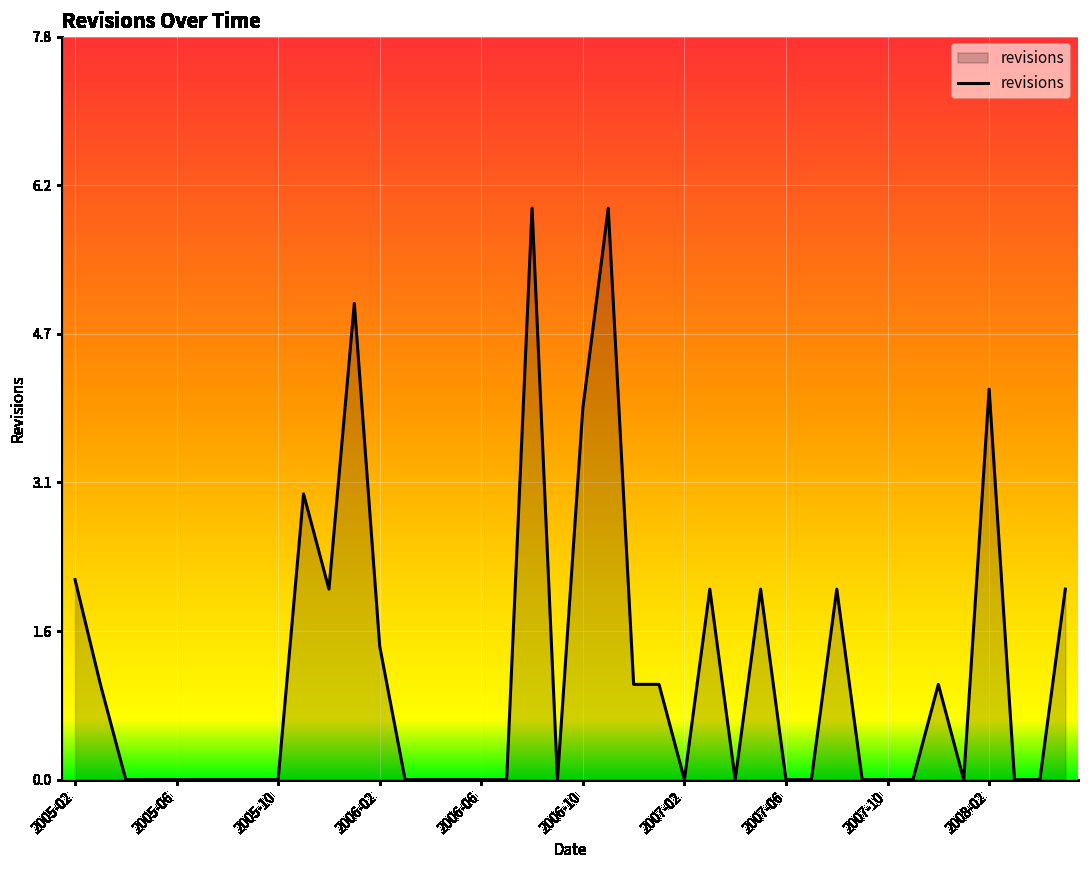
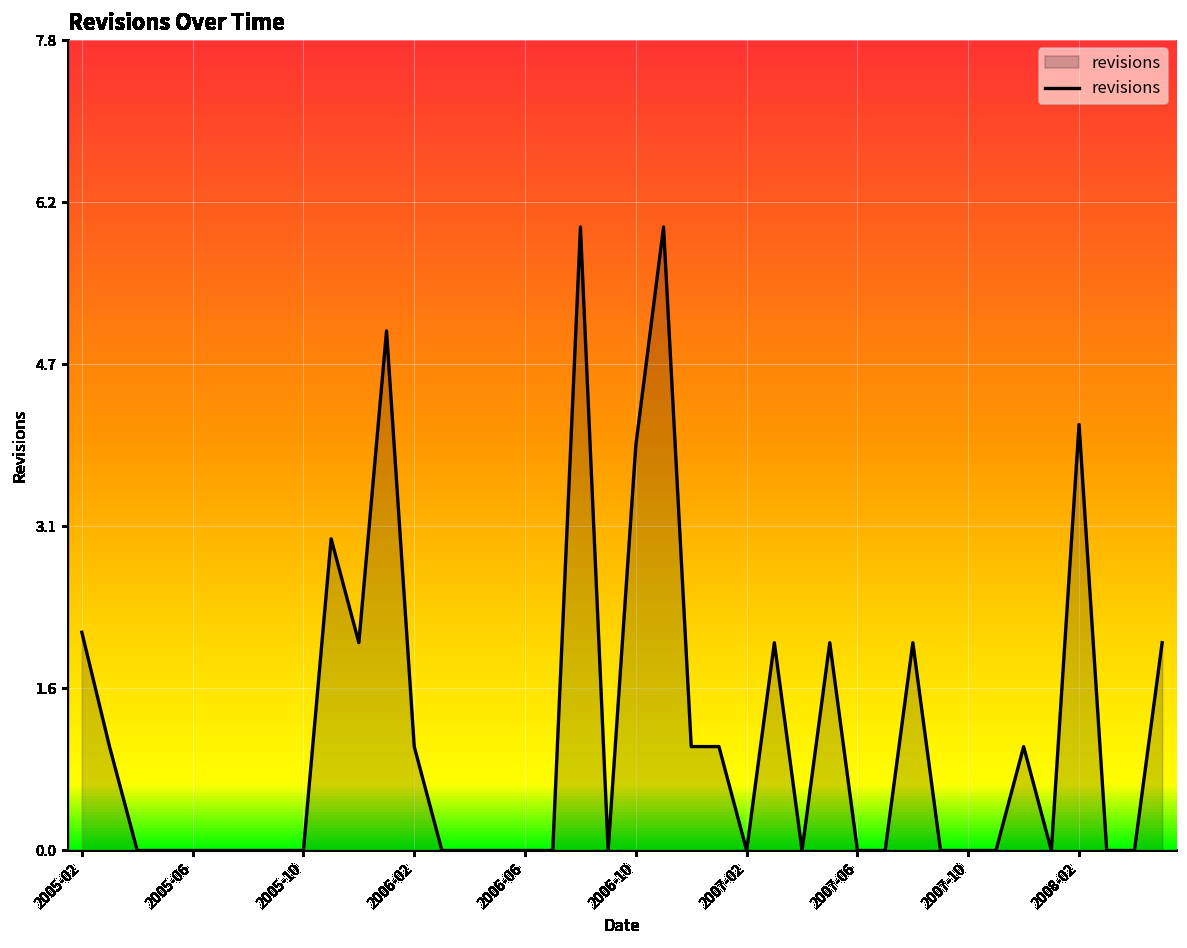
  {
    "2005-02": 2.1,
    "2005-06": 0.0,
    "2005-10": 0.0,
-   "2006-02": 1.4,
+   "2006-02": 1.0,
    "2006-06": 0.0,
    "2006-10": 3.9,
    "2007-02": 0.0,
    "2007-06": 0.0,
    "2007-10": 0.0,
    "2008-02": 4.1
  }
